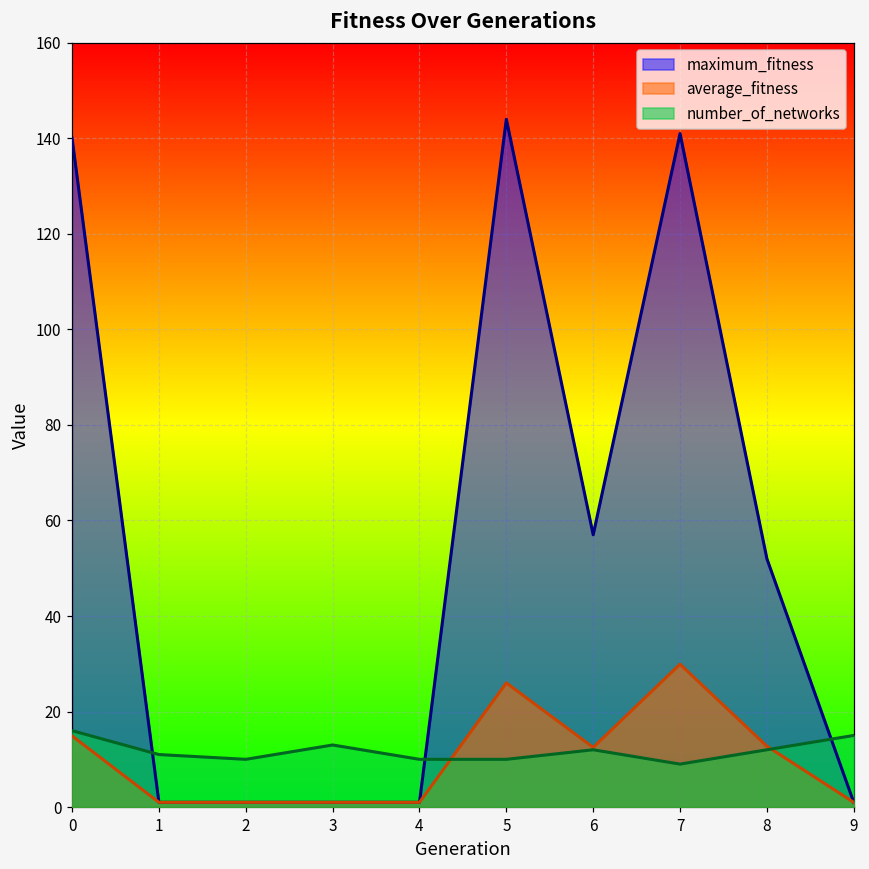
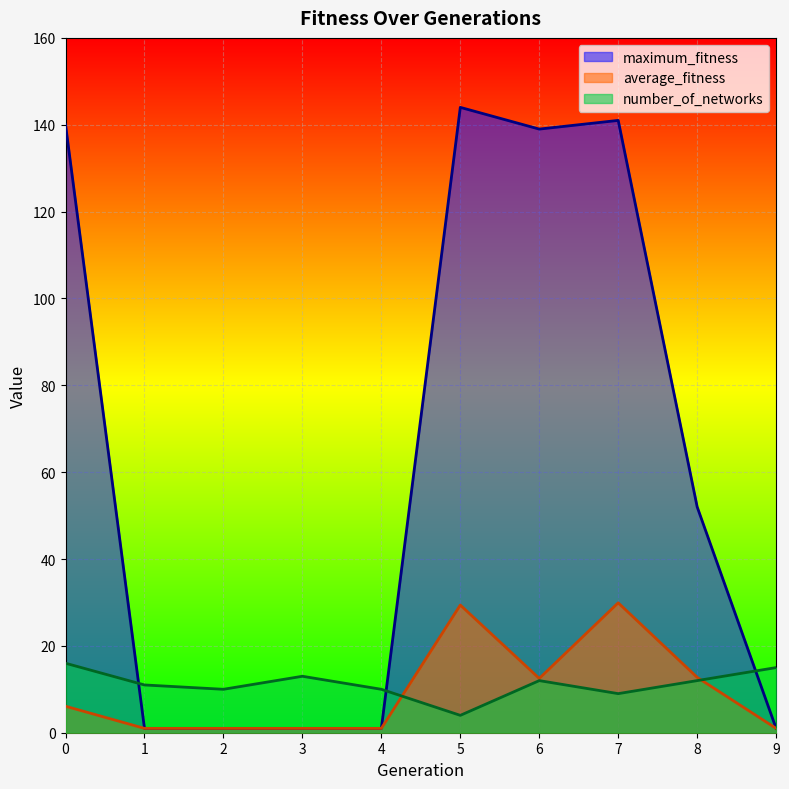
  {
    "maximum_fitness": {
      "0": 140,
      "5": 144,
-     "6": 57,
+     "6": 139,
      "7": 141,
      "8": 52
    },
    "average_fitness": {
-     "0": 15,
-     "5": 26,
+     "0": 6,
+     "5": 29,
      "7": 30,
      "8": 13
    },
    "number_of_networks": {
      "0": 16,
      "1": 11,
      "2": 10,
      "3": 13,
      "4": 10,
-     "5": 10,
+     "5": 4,
      "7": 9,
      "8": 12,
      "9": 15
    }
  }
